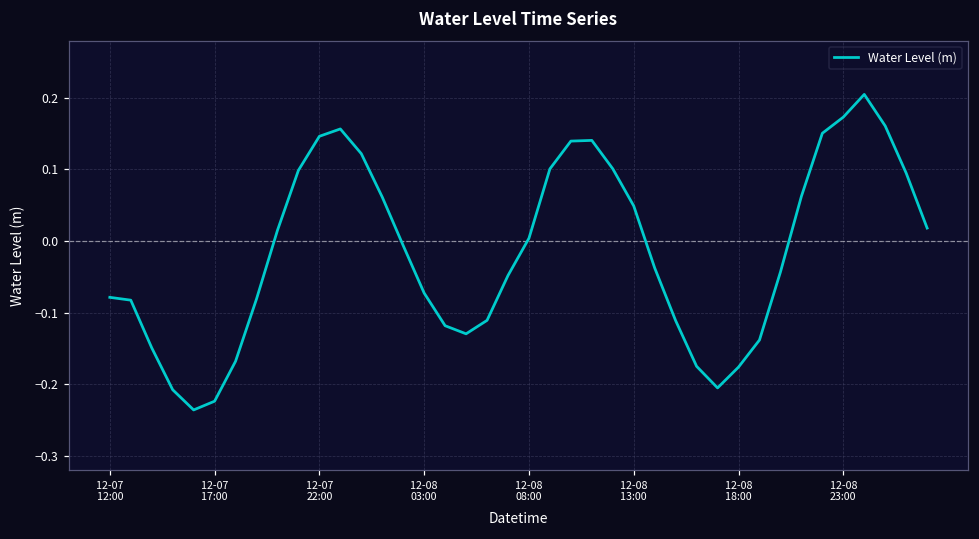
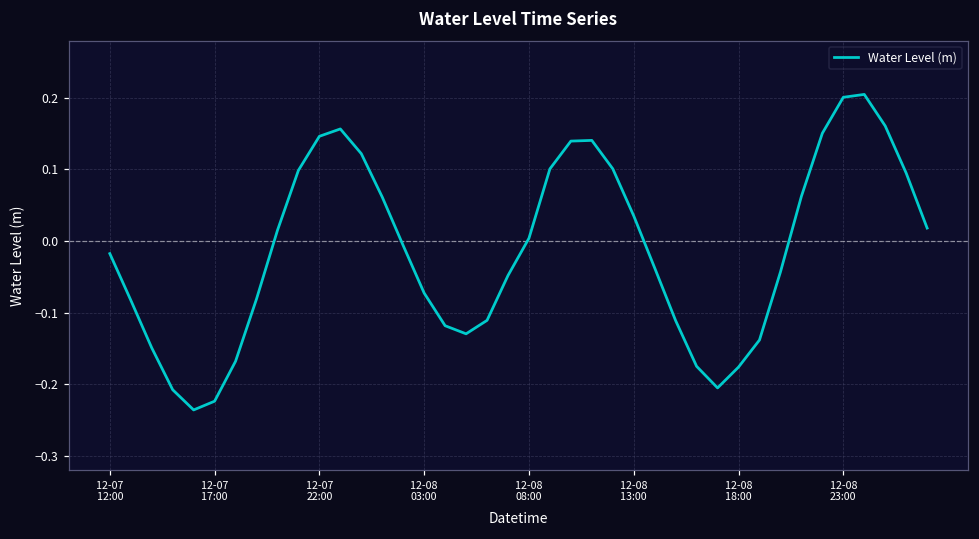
  {
-   "12-07 12:00": -0.08,
+   "12-07 12:00": -0.02,
    "12-07 17:00": -0.22,
    "12-07 22:00": 0.15,
    "12-08 03:00": -0.07,
    "12-08 08:00": 0.00,
-   "12-08 13:00": 0.05,
+   "12-08 13:00": 0.04,
    "12-08 18:00": -0.18,
-   "12-08 23:00": 0.17
+   "12-08 23:00": 0.20
  }
